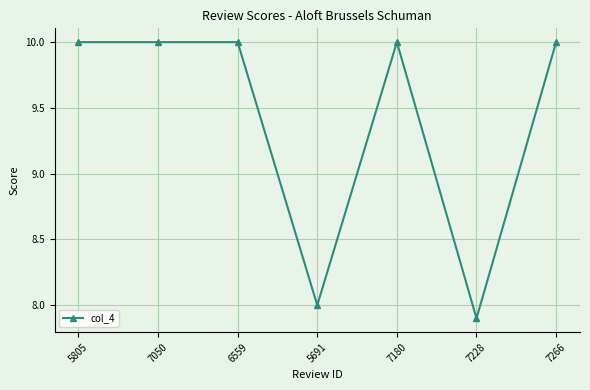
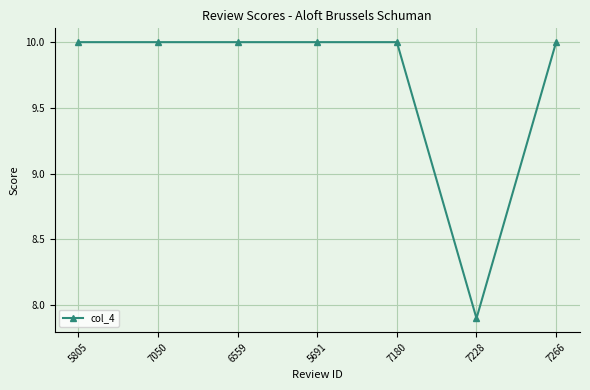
  {
    "5805": 10,
    "7050": 10,
    "6559": 10,
-   "5691": 8,
+   "5691": 10,
    "7180": 10,
    "7228": 7.90,
    "7266": 10
  }
